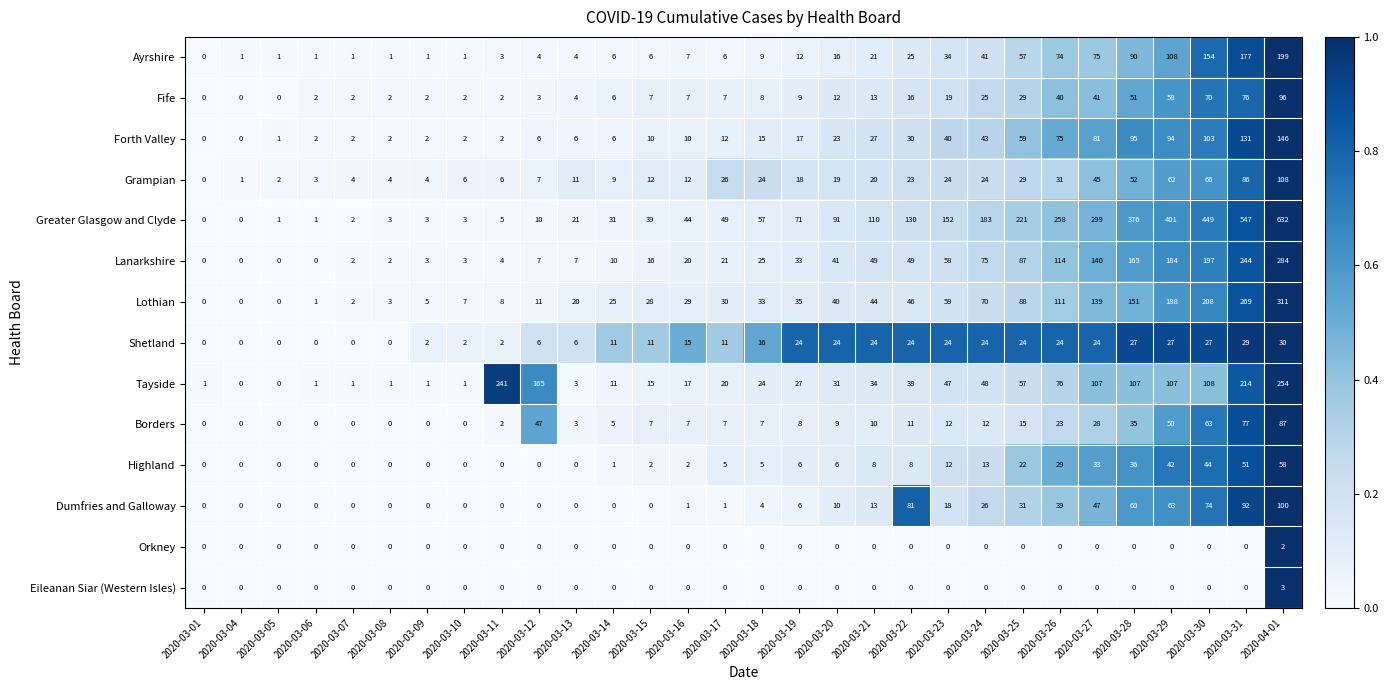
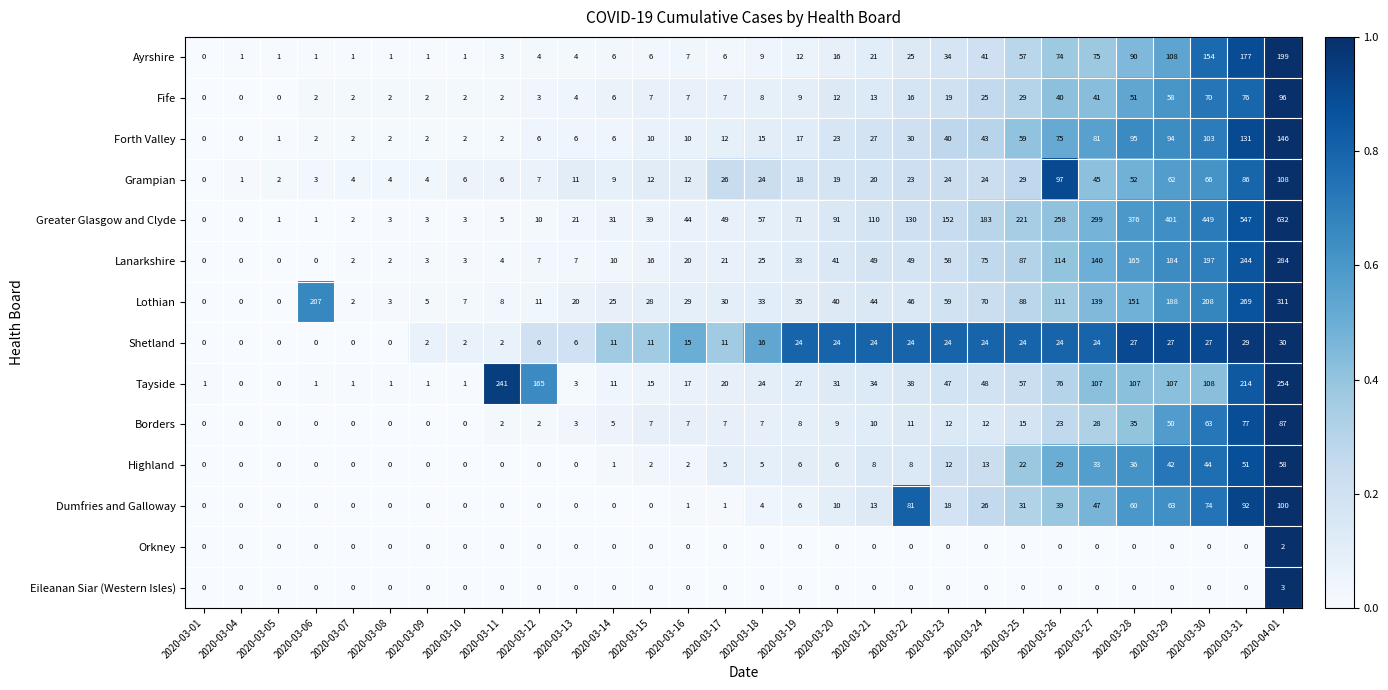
  {
    "Grampian": {
      "2020-03-01": 0,
      "2020-03-04": 1,
      "2020-03-05": 2,
      "2020-03-06": 3,
      "2020-03-07": 4,
      "2020-03-08": 4,
      "2020-03-09": 4,
      "2020-03-10": 6,
      "2020-03-11": 6,
      "2020-03-12": 7,
      "2020-03-13": 11,
      "2020-03-14": 9,
      "2020-03-15": 12,
      "2020-03-16": 12,
      "2020-03-17": 26,
      "2020-03-18": 24,
      "2020-03-19": 18,
      "2020-03-20": 19,
      "2020-03-21": 20,
      "2020-03-22": 23,
      "2020-03-23": 24,
      "2020-03-24": 24,
      "2020-03-25": 29,
-     "2020-03-26": 31,
+     "2020-03-26": 97,
      "2020-03-27": 45,
      "2020-03-28": 52,
      "2020-03-29": 62,
      "2020-03-30": 66,
      "2020-03-31": 86,
      "2020-04-01": 108
    },
    "Lothian": {
      "2020-03-01": 0,
      "2020-03-04": 0,
      "2020-03-05": 0,
-     "2020-03-06": 1,
+     "2020-03-06": 207,
      "2020-03-07": 2,
      "2020-03-08": 3,
      "2020-03-09": 5,
      "2020-03-10": 7,
      "2020-03-11": 8,
      "2020-03-12": 11,
      "2020-03-13": 20,
      "2020-03-14": 25,
      "2020-03-15": 28,
      "2020-03-16": 29,
      "2020-03-17": 30,
      "2020-03-18": 33,
      "2020-03-19": 35,
      "2020-03-20": 40,
      "2020-03-21": 44,
      "2020-03-22": 46,
      "2020-03-23": 59,
      "2020-03-24": 70,
      "2020-03-25": 88,
      "2020-03-26": 111,
      "2020-03-27": 139,
      "2020-03-28": 151,
      "2020-03-29": 188,
      "2020-03-30": 208,
      "2020-03-31": 269,
      "2020-04-01": 311
    },
    "Borders": {
      "2020-03-01": 0,
      "2020-03-04": 0,
      "2020-03-05": 0,
      "2020-03-06": 0,
      "2020-03-07": 0,
      "2020-03-08": 0,
      "2020-03-09": 0,
      "2020-03-10": 0,
      "2020-03-11": 2,
-     "2020-03-12": 47,
+     "2020-03-12": 2,
      "2020-03-13": 3,
      "2020-03-14": 5,
      "2020-03-15": 7,
      "2020-03-16": 7,
      "2020-03-17": 7,
      "2020-03-18": 7,
      "2020-03-19": 8,
      "2020-03-20": 9,
      "2020-03-21": 10,
      "2020-03-22": 11,
      "2020-03-23": 12,
      "2020-03-24": 12,
      "2020-03-25": 15,
      "2020-03-26": 23,
      "2020-03-27": 28,
      "2020-03-28": 35,
      "2020-03-29": 50,
      "2020-03-30": 63,
      "2020-03-31": 77,
      "2020-04-01": 87
    }
  }
